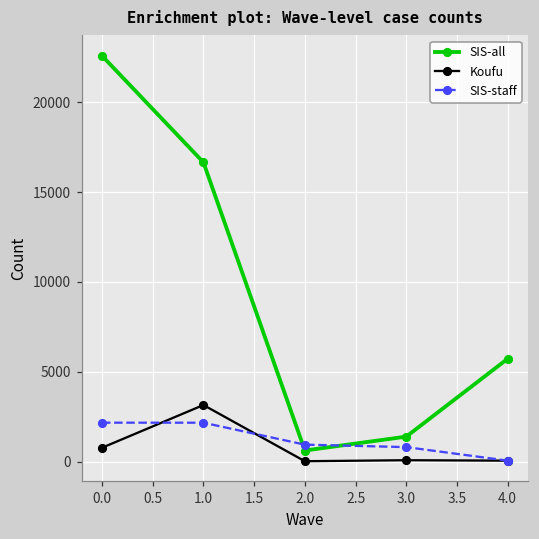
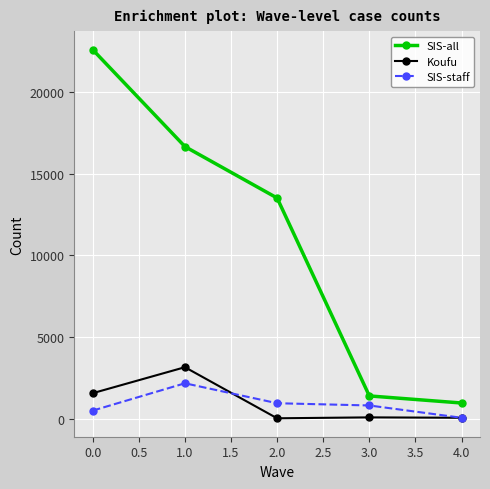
  {
    "SIS-all": {
      "0.0": 22600,
      "1.0": 16700,
-     "2.0": 600,
+     "2.0": 13500,
      "3.0": 1400,
-     "4.0": 5700
+     "4.0": 1000
    },
    "Koufu": {
-     "0.0": 800,
+     "0.0": 1600,
      "1.0": 3100,
      "2.0": 0,
      "3.0": 100
    },
    "SIS-staff": {
-     "0.0": 2200,
+     "0.0": 500,
      "1.0": 2200,
      "2.0": 900,
      "3.0": 800
    }
  }
